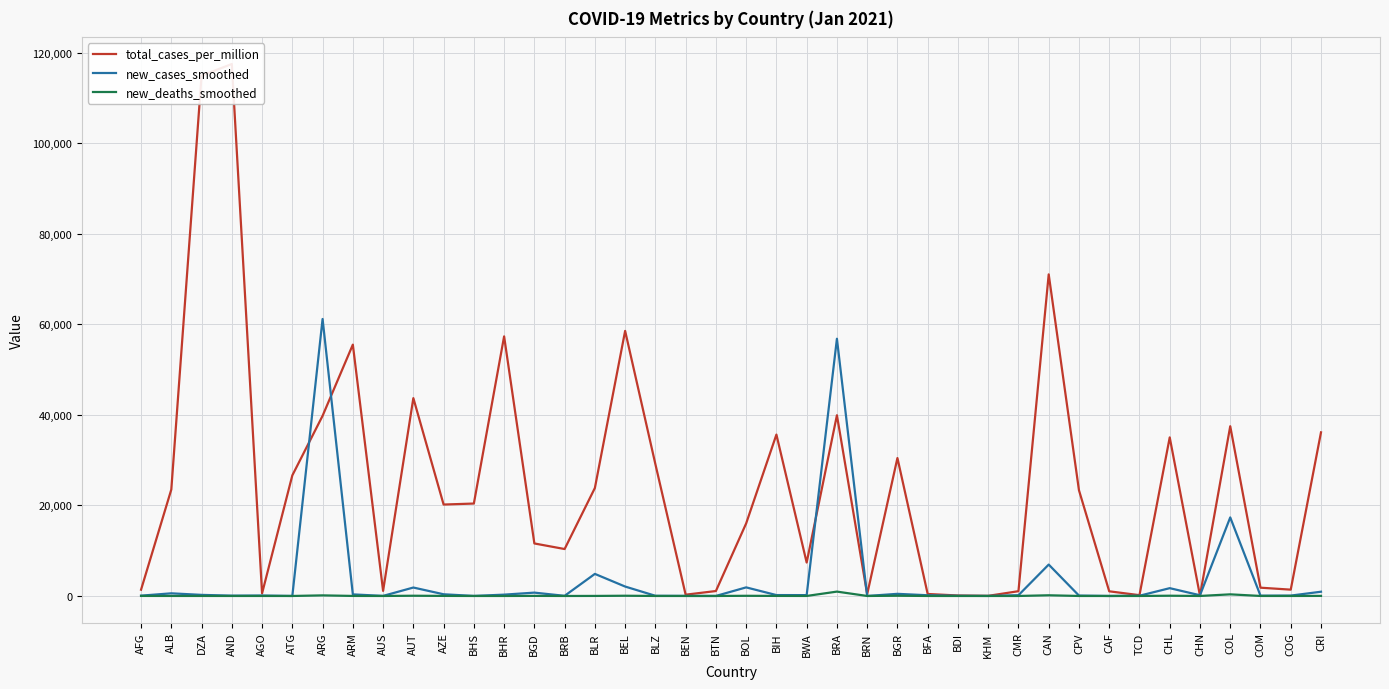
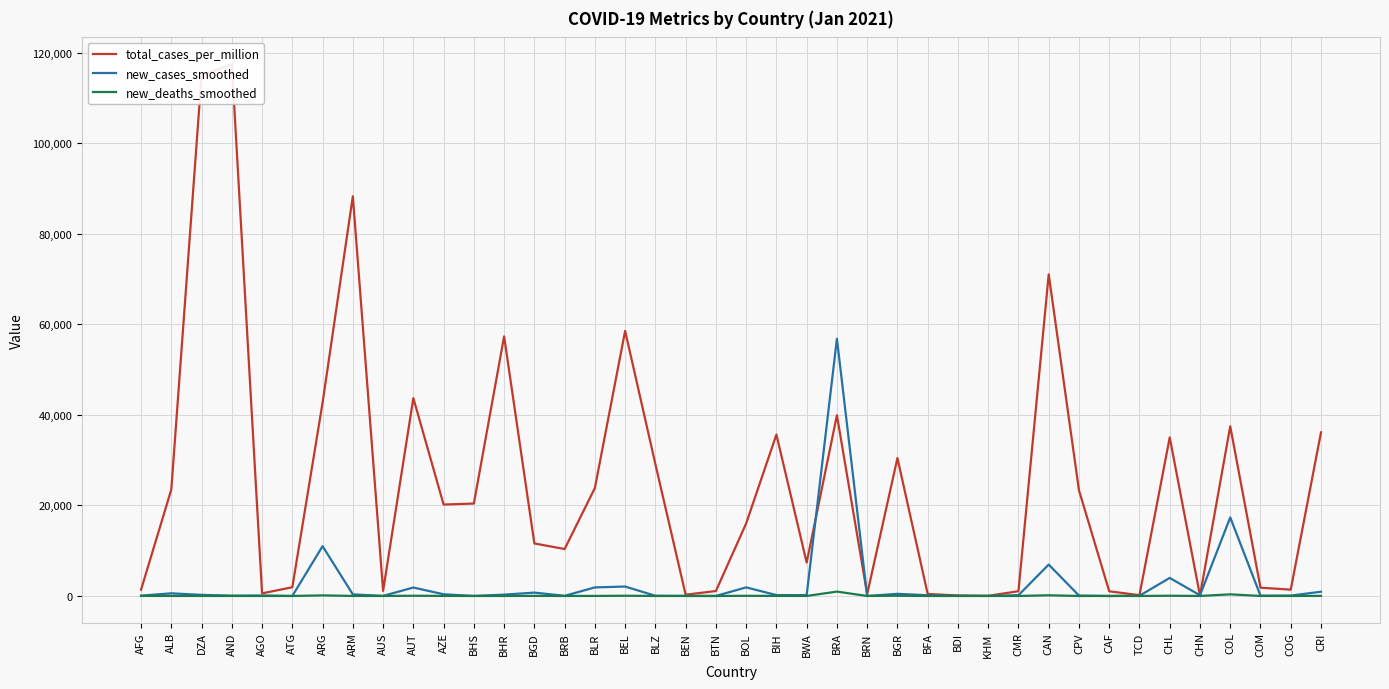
  {
    "total_cases_per_million": {
      "AFG": "1,000",
      "ALB": "24,000",
-     "ATG": "27,000",
-     "ARG": "40,000",
-     "ARM": "56,000",
+     "ATG": "2,000",
+     "ARG": "43,000",
+     "ARM": "88,000",
      "AUS": "1,000",
      "AUT": "44,000",
      "AZE": "20,000",
      "BHS": "20,000",
      "BHR": "57,000",
      "BGD": "12,000",
      "BRB": "10,000",
      "BLR": "24,000",
      "BEL": "59,000",
      "BLZ": "29,000",
      "BTN": "1,000",
      "BOL": "16,000",
      "BIH": "36,000",
      "BWA": "7,000",
      "BRA": "40,000",
      "BGR": "30,000",
      "CMR": "1,000",
      "CAN": "71,000",
      "CPV": "23,000",
      "CAF": "1,000",
      "CHL": "35,000",
      "COL": "38,000",
      "COM": "2,000",
      "COG": "1,000",
      "CRI": "36,000"
    },
    "new_cases_smoothed": {
      "ALB": "1,000",
-     "ARG": "61,000",
+     "ARG": "11,000",
      "AUT": "2,000",
      "BGD": "1,000",
-     "BLR": "5,000",
+     "BLR": "2,000",
      "BEL": "2,000",
      "BOL": "2,000",
      "BRA": "57,000",
      "CAN": "7,000",
-     "CHL": "2,000",
+     "CHL": "4,000",
      "COL": "17,000",
      "CRI": "1,000"
    },
    "new_deaths_smoothed": {
      "ALB": "0",
      "ARG": "0",
      "AUT": "0",
      "BGD": "0",
      "BLR": "0",
      "BEL": "0",
      "BOL": "0",
      "BRA": "1,000",
      "CAN": "0",
      "CHL": "0",
      "COL": "0",
      "CRI": "0"
    }
  }
